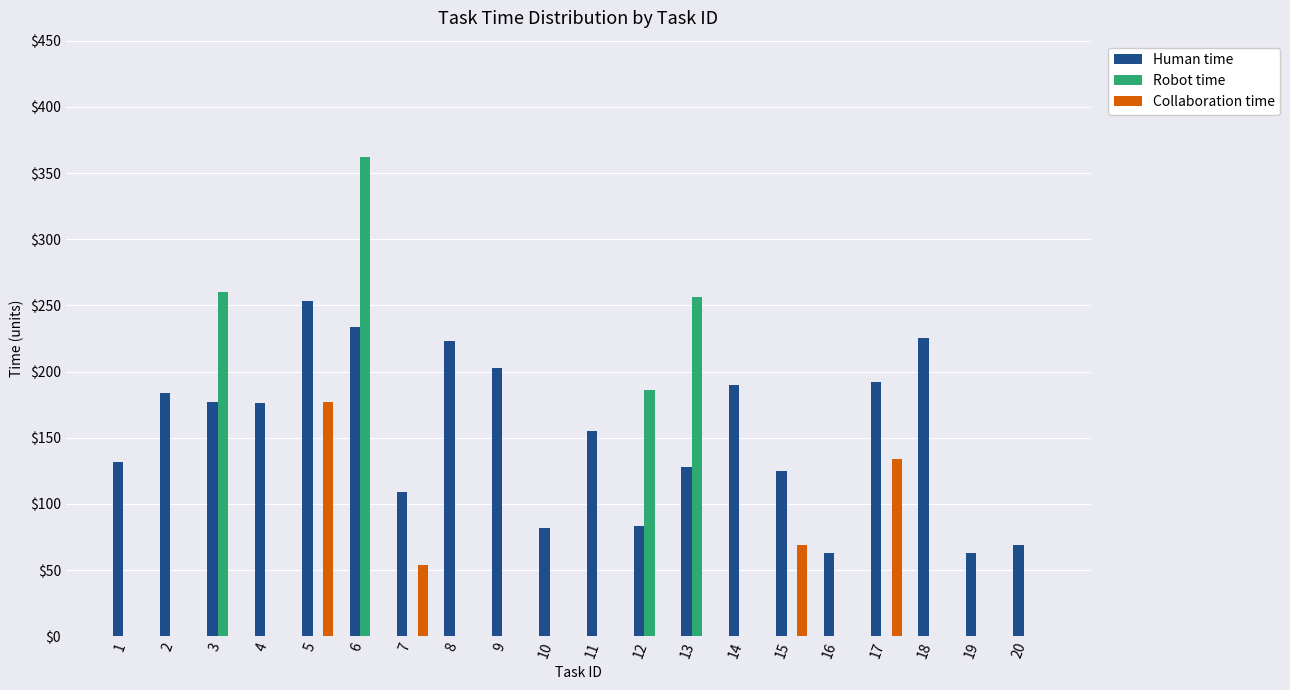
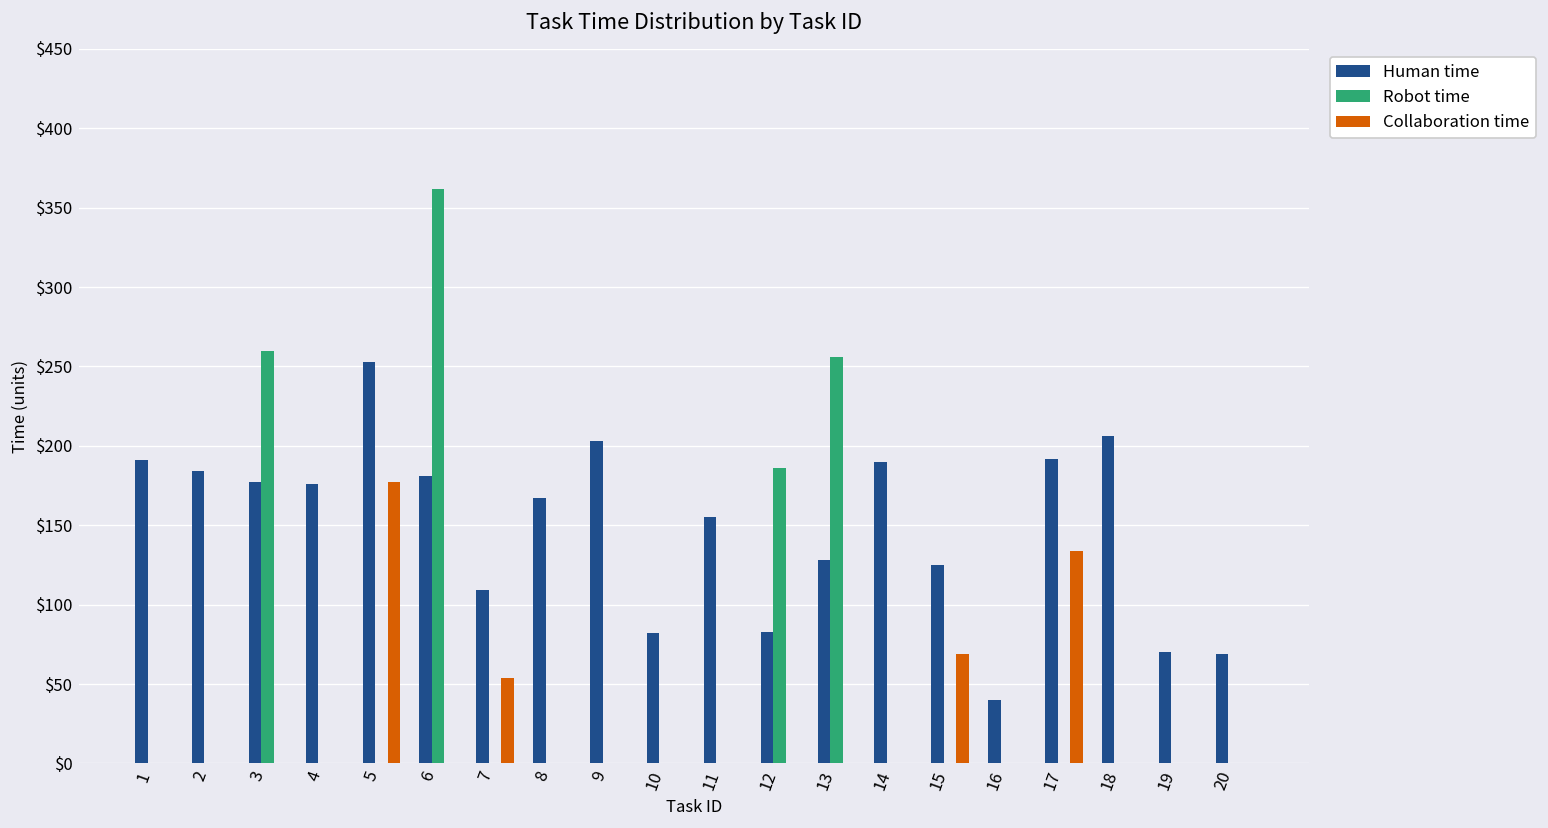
  {
    "Human time": {
-     "1": "$132",
+     "1": "$191",
      "2": "$184",
      "3": "$177",
      "4": "$176",
      "5": "$253",
-     "6": "$234",
+     "6": "$181",
      "7": "$109",
-     "8": "$223",
+     "8": "$167",
      "9": "$203",
      "10": "$82",
      "11": "$155",
      "12": "$83",
      "13": "$128",
      "14": "$190",
      "15": "$125",
-     "16": "$63",
+     "16": "$40",
      "17": "$192",
-     "18": "$225",
-     "19": "$63",
+     "18": "$206",
+     "19": "$70",
      "20": "$69"
    },
    "Robot time": {
      "1": "$0",
      "2": "$0",
      "3": "$260",
      "4": "$0",
      "5": "$0",
      "6": "$362",
      "7": "$0",
      "8": "$0",
      "9": "$0",
      "10": "$0",
      "11": "$0",
      "12": "$186",
      "13": "$256",
      "14": "$0",
      "15": "$0",
      "16": "$0",
      "17": "$0",
      "18": "$0",
      "19": "$0",
      "20": "$0"
    },
    "Collaboration time": {
      "1": "$0",
      "2": "$0",
      "3": "$0",
      "4": "$0",
      "5": "$177",
      "6": "$0",
      "7": "$54",
      "8": "$0",
      "9": "$0",
      "10": "$0",
      "11": "$0",
      "12": "$0",
      "13": "$0",
      "14": "$0",
      "15": "$69",
      "16": "$0",
      "17": "$134",
      "18": "$0",
      "19": "$0",
      "20": "$0"
    }
  }
